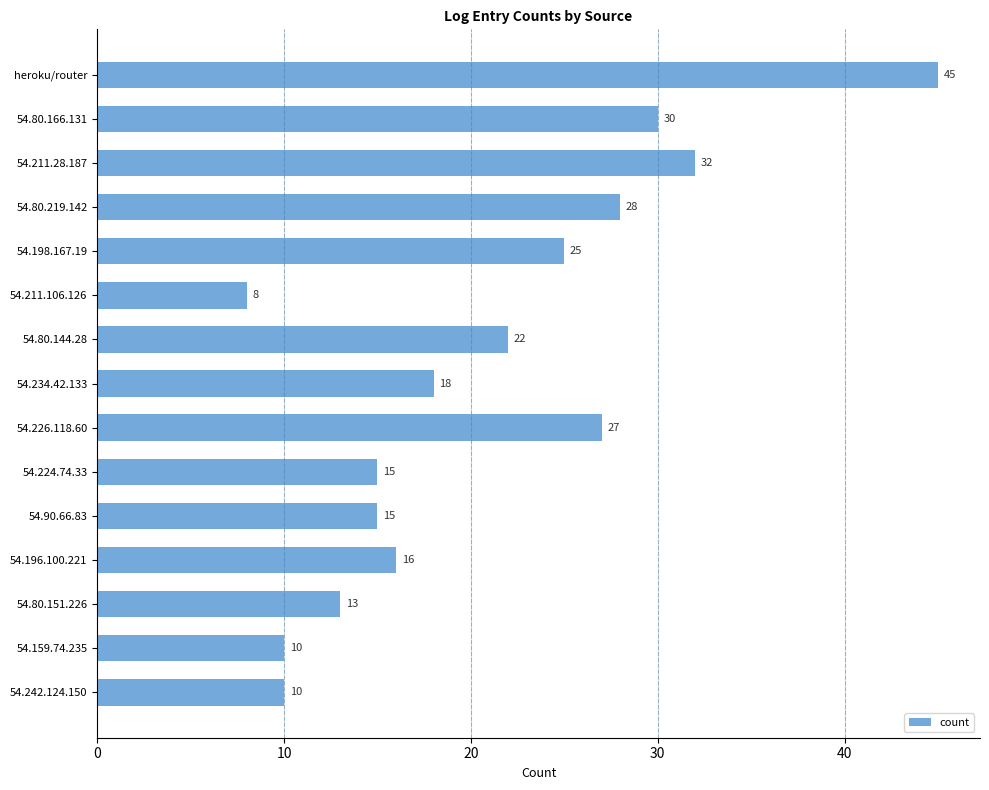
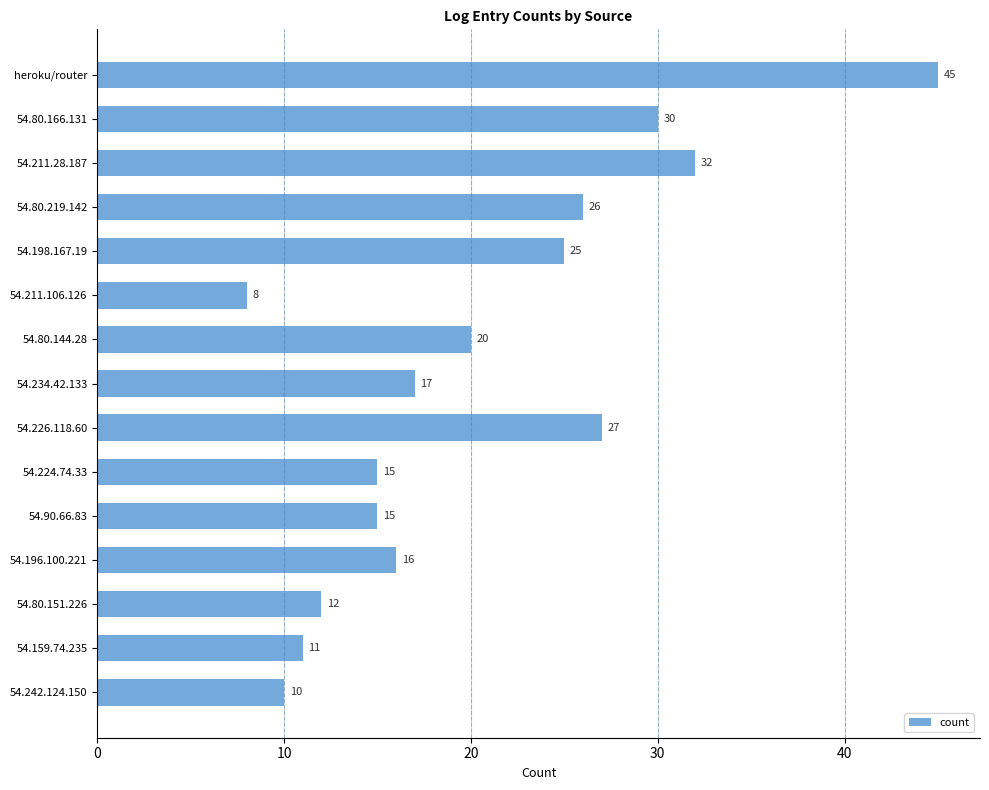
  {
    "heroku/router": 45,
    "54.80.166.131": 30,
    "54.211.28.187": 32,
-   "54.80.219.142": 28,
+   "54.80.219.142": 26,
    "54.198.167.19": 25,
    "54.211.106.126": 8,
-   "54.80.144.28": 22,
-   "54.234.42.133": 18,
+   "54.80.144.28": 20,
+   "54.234.42.133": 17,
    "54.226.118.60": 27,
    "54.224.74.33": 15,
    "54.90.66.83": 15,
    "54.196.100.221": 16,
-   "54.80.151.226": 13,
-   "54.159.74.235": 10,
+   "54.80.151.226": 12,
+   "54.159.74.235": 11,
    "54.242.124.150": 10
  }
